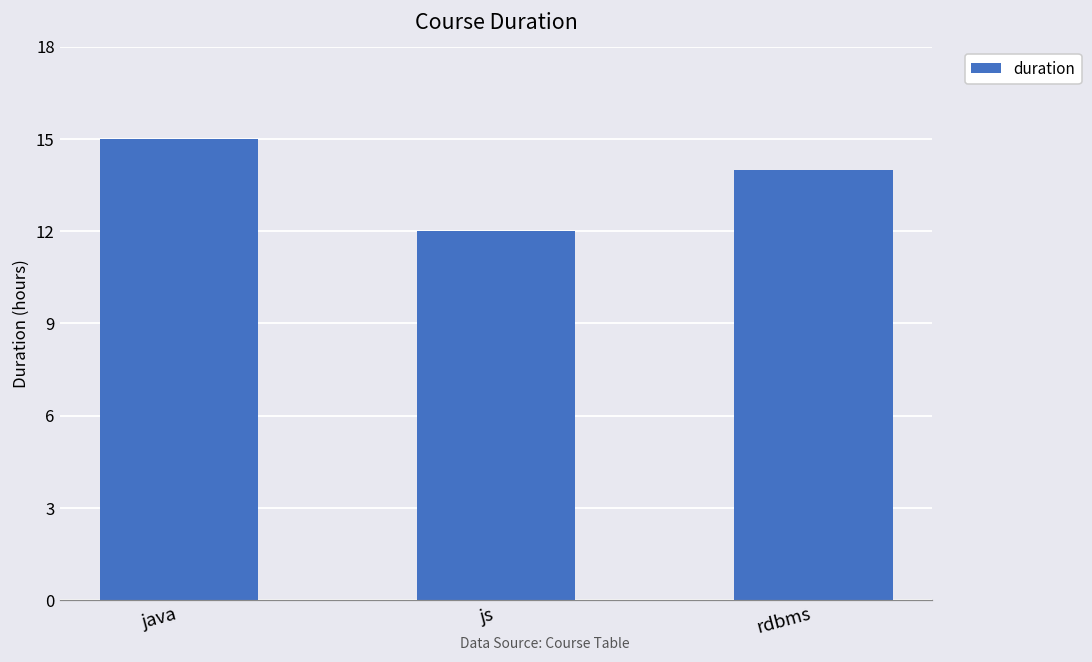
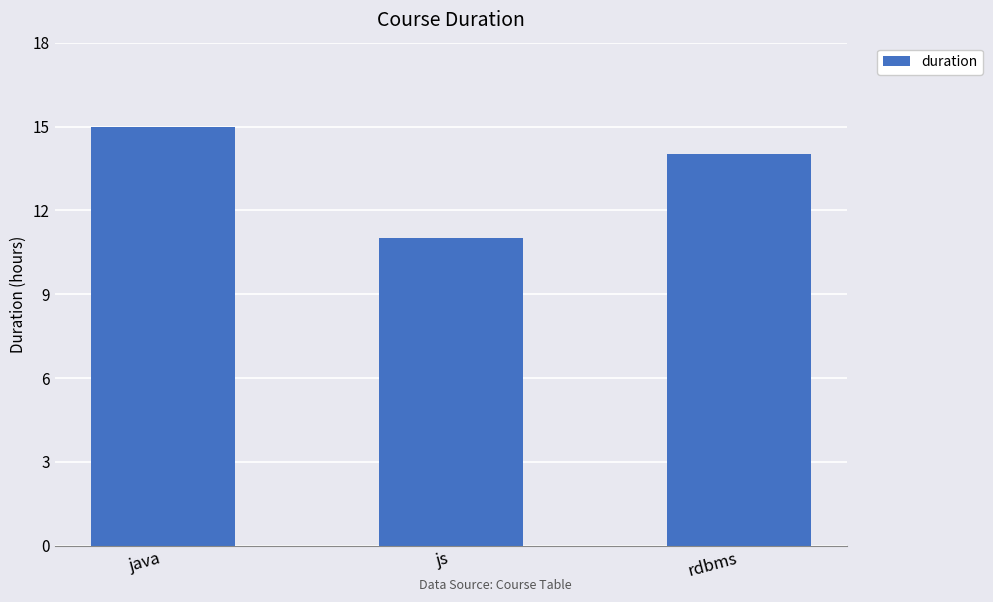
  {
    "java": 15,
-   "js": 12,
+   "js": 11,
    "rdbms": 14
  }
